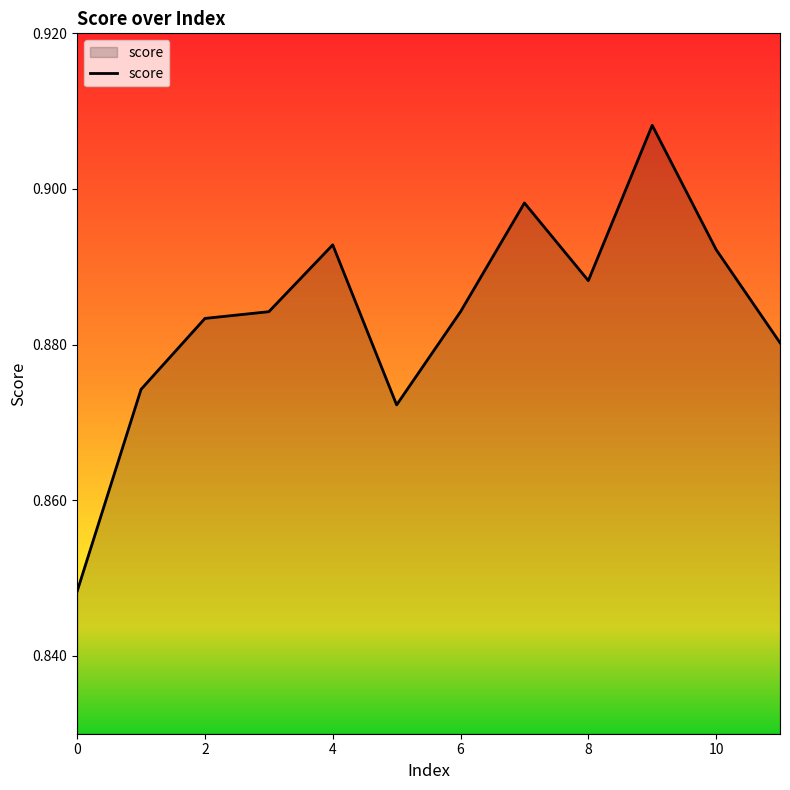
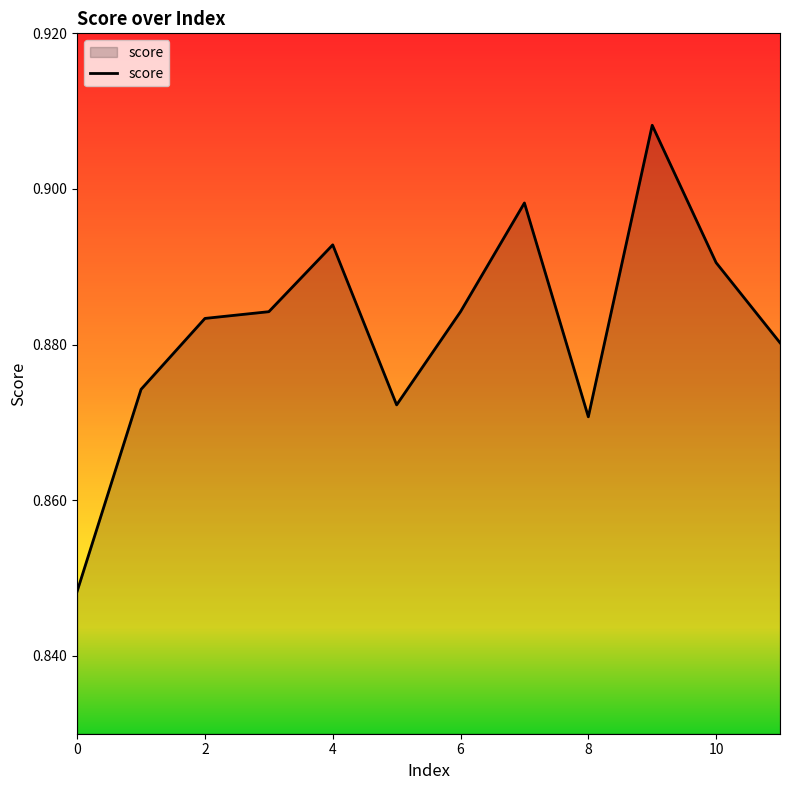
  {
    "0": 0.848,
    "2": 0.883,
    "4": 0.893,
    "6": 0.884,
-   "8": 0.888,
-   "10": 0.892
+   "8": 0.871,
+   "10": 0.891
  }
